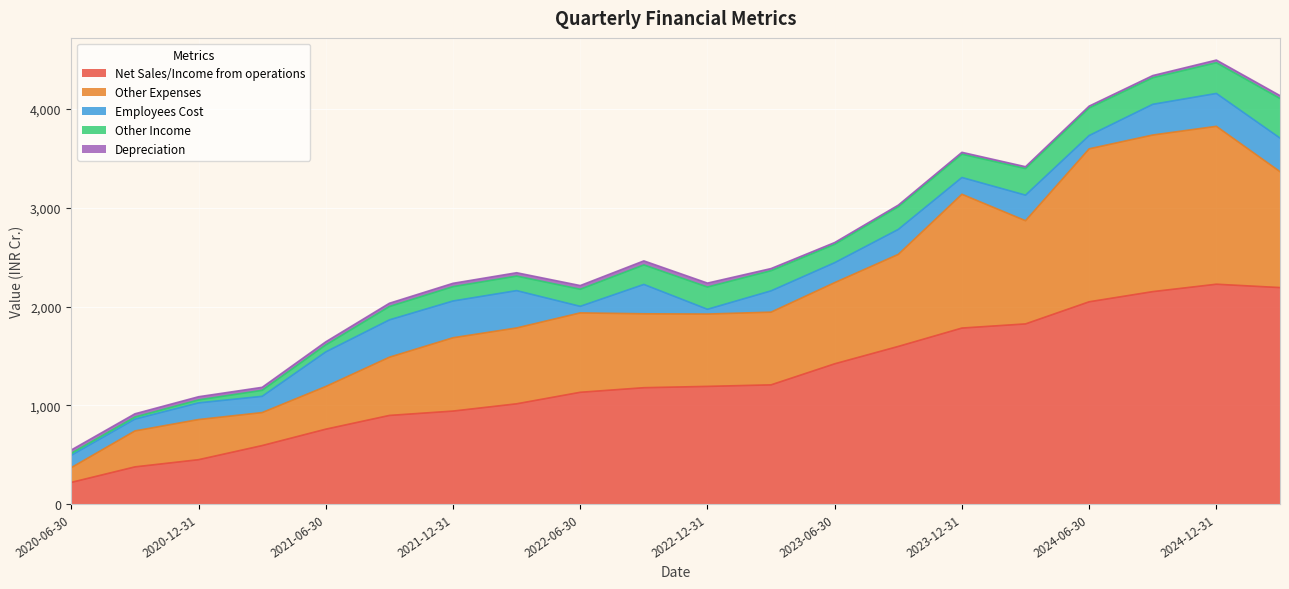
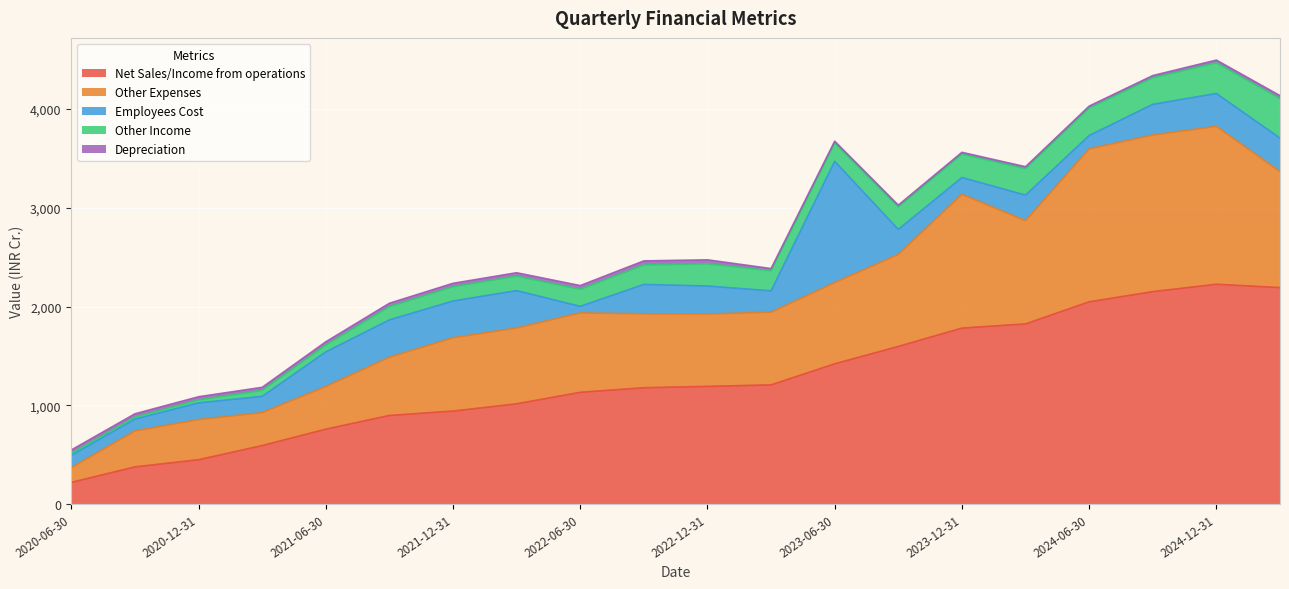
  {
    "Employees Cost": {
      "2020-12-31": "200",
      "2021-06-30": "400",
      "2021-12-31": "400",
      "2022-06-30": "100",
-     "2022-12-31": "0",
-     "2023-06-30": "200",
+     "2022-12-31": "300",
+     "2023-06-30": "1,200",
      "2023-12-31": "200",
      "2024-06-30": "100",
      "2024-12-31": "300"
    },
    "Other Income": {
      "2020-12-31": "0",
      "2021-06-30": "100",
      "2021-12-31": "100",
      "2022-06-30": "200",
      "2022-12-31": "200",
      "2024-12-31": "300"
    },
    "Depreciation": {
      "2020-06-30": "0",
      "2020-12-31": "0",
      "2021-06-30": "0",
      "2021-12-31": "0",
      "2022-06-30": "0",
      "2022-12-31": "0",
      "2024-12-31": "0"
    }
  }
